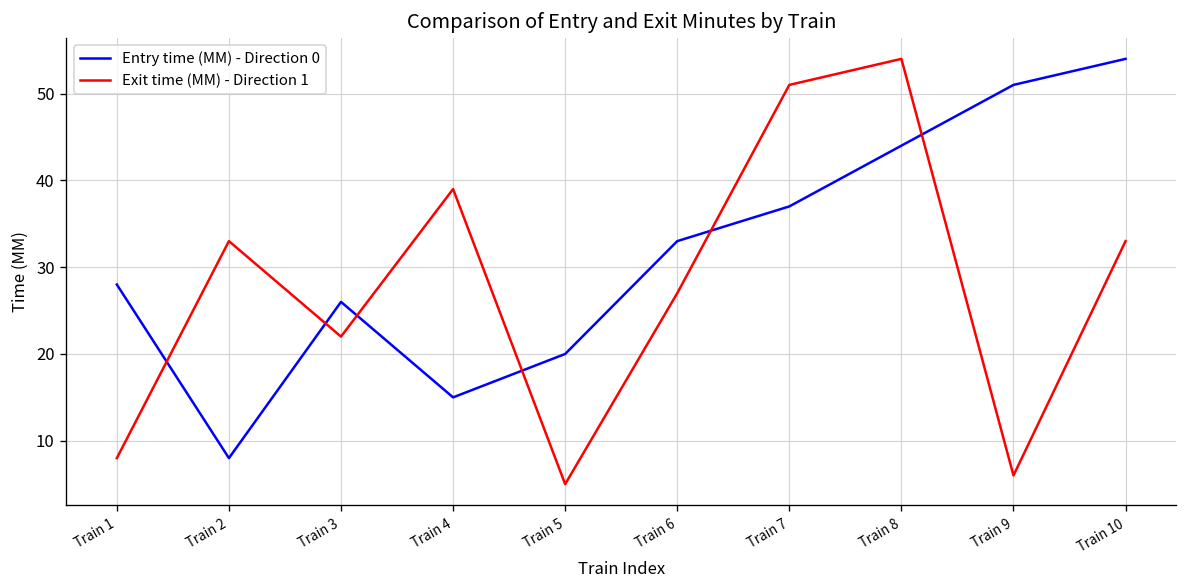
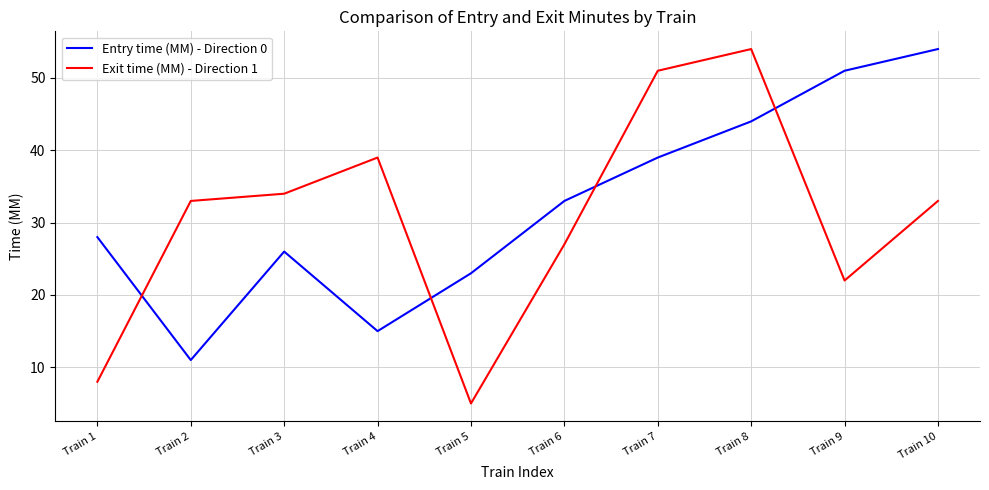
  {
    "Entry time (MM) - Direction 0": {
      "Train 1": 28,
-     "Train 2": 8,
+     "Train 2": 11,
      "Train 3": 26,
      "Train 4": 15,
-     "Train 5": 20,
+     "Train 5": 23,
      "Train 6": 33,
-     "Train 7": 37,
+     "Train 7": 39,
      "Train 8": 44,
      "Train 9": 51,
      "Train 10": 54
    },
    "Exit time (MM) - Direction 1": {
      "Train 1": 8,
      "Train 2": 33,
-     "Train 3": 22,
+     "Train 3": 34,
      "Train 4": 39,
      "Train 5": 5,
      "Train 6": 27,
      "Train 7": 51,
      "Train 8": 54,
-     "Train 9": 6,
+     "Train 9": 22,
      "Train 10": 33
    }
  }
